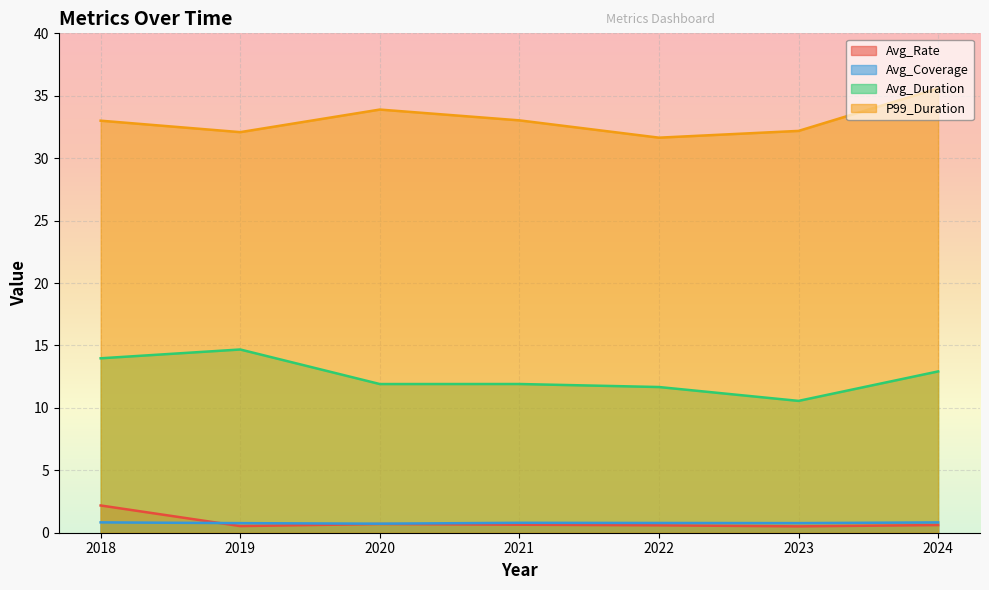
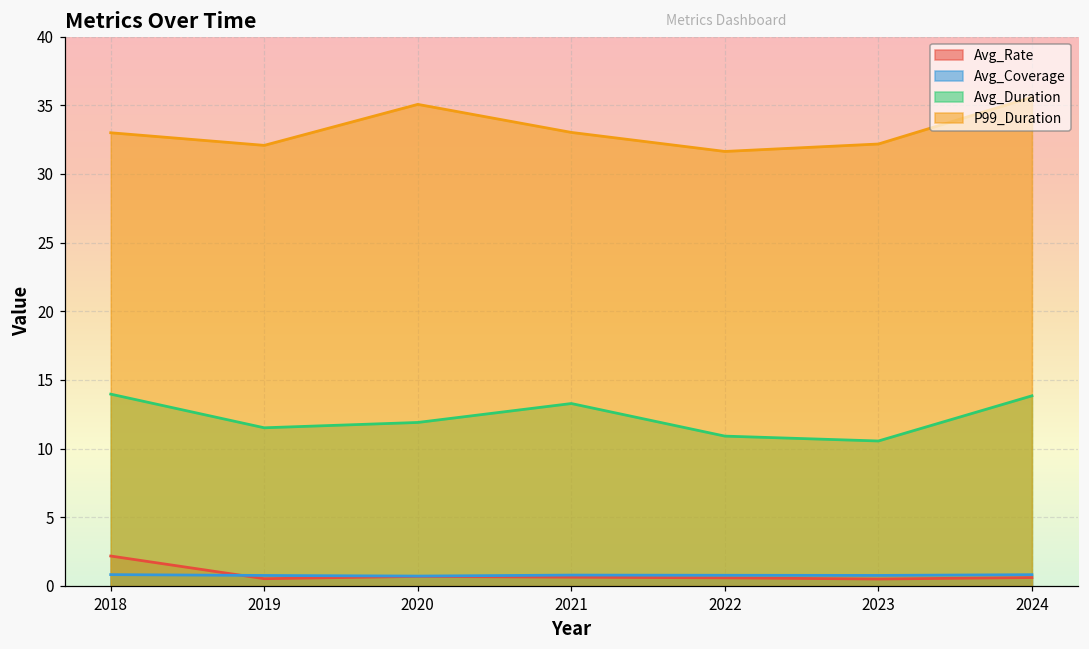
  {
    "Avg_Rate": {
      "2018": 2.2,
      "2019": 0.5,
      "2023": 0.5,
      "2024": 0.6
    },
    "Avg_Coverage": {
      "2018": 0.8,
      "2019": 0.8,
      "2023": 0.8,
      "2024": 0.8
    },
    "Avg_Duration": {
      "2018": 14.0,
-     "2019": 14.7,
+     "2019": 11.5,
      "2020": 11.9,
-     "2021": 11.9,
-     "2022": 11.7,
+     "2021": 13.3,
+     "2022": 10.9,
      "2023": 10.6,
-     "2024": 12.9
+     "2024": 13.8
    },
    "P99_Duration": {
      "2018": 33.0,
      "2019": 32.1,
-     "2020": 33.9,
+     "2020": 35.1,
      "2021": 33.0,
      "2022": 31.6,
      "2023": 32.2
    }
  }
